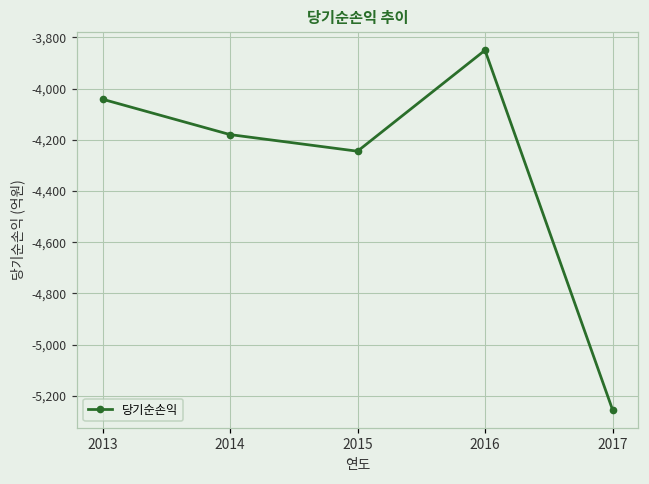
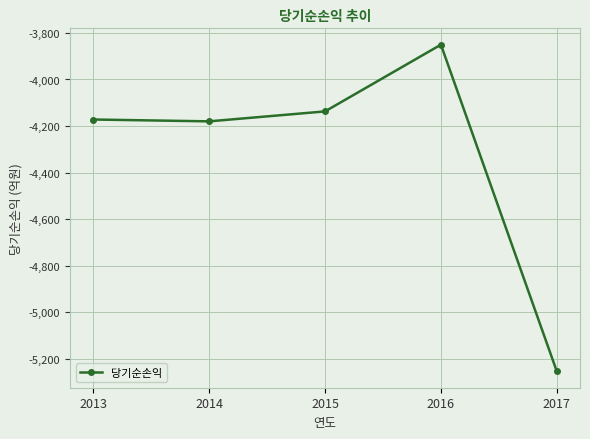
  {
-   "2013": "-4,040",
+   "2013": "-4,170",
    "2014": "-4,180",
-   "2015": "-4,240",
+   "2015": "-4,140",
    "2016": "-3,850",
    "2017": "-5,250"
  }
